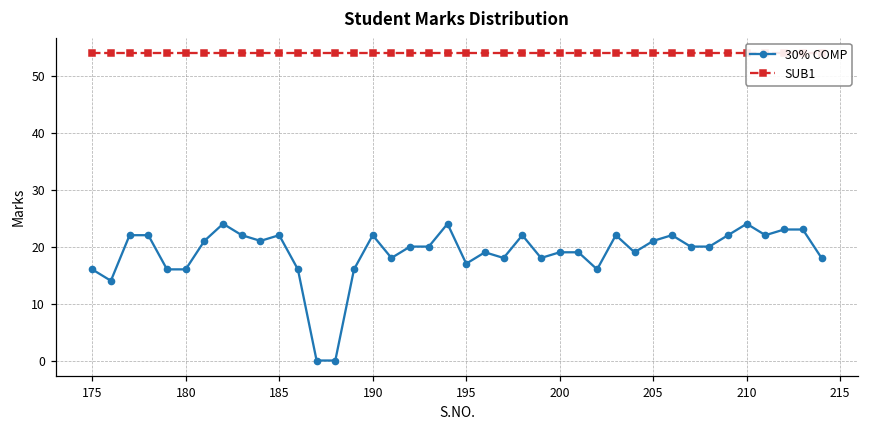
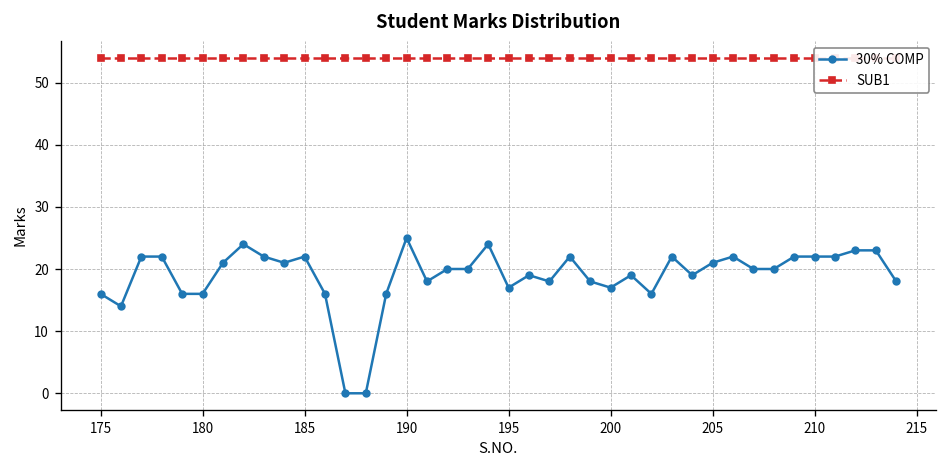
  {
    "30% COMP": {
      "175": 16,
      "180": 16,
      "185": 22,
-     "190": 22,
+     "190": 25,
      "195": 17,
-     "200": 19,
+     "200": 17,
      "205": 21,
-     "210": 24
+     "210": 22
    },
    "SUB1": {
      "175": 54,
      "180": 54,
      "185": 54,
      "190": 54,
      "195": 54,
      "200": 54,
      "205": 54
    }
  }
